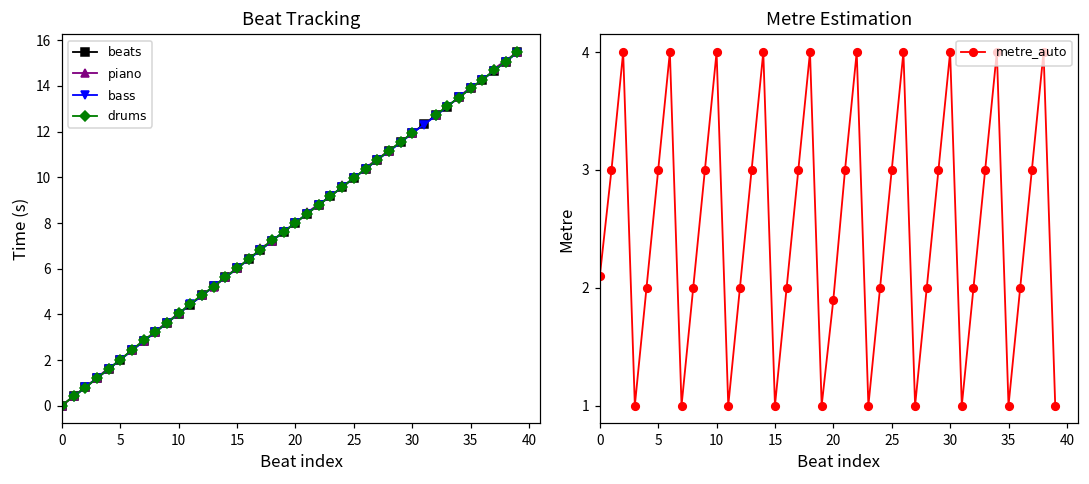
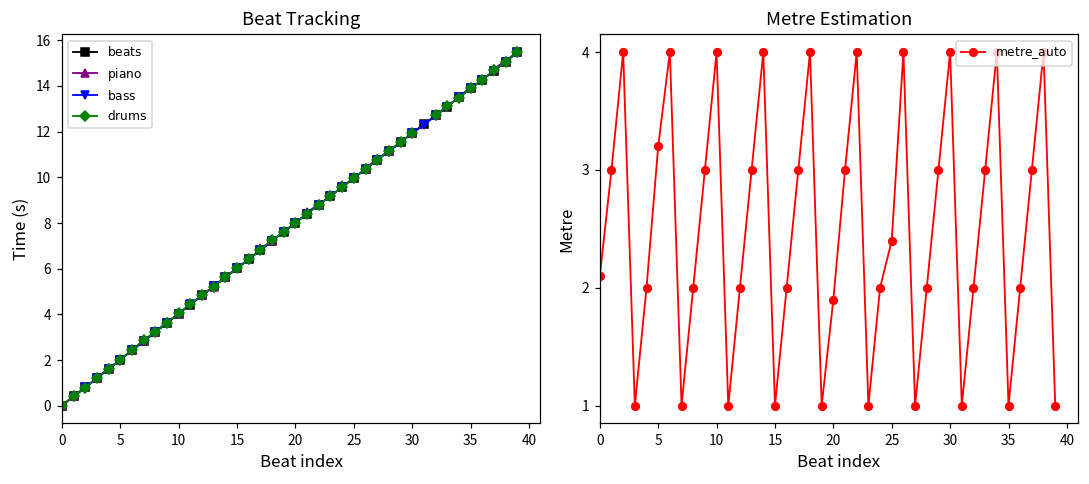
  {
    "Metre Estimation": {
      "0": 2.1,
-     "5": 3.0,
+     "5": 3.2,
      "10": 4.0,
      "15": 1.0,
      "20": 1.9,
-     "25": 3.0,
+     "25": 2.4,
      "30": 4.0,
      "35": 1.0
    }
  }
